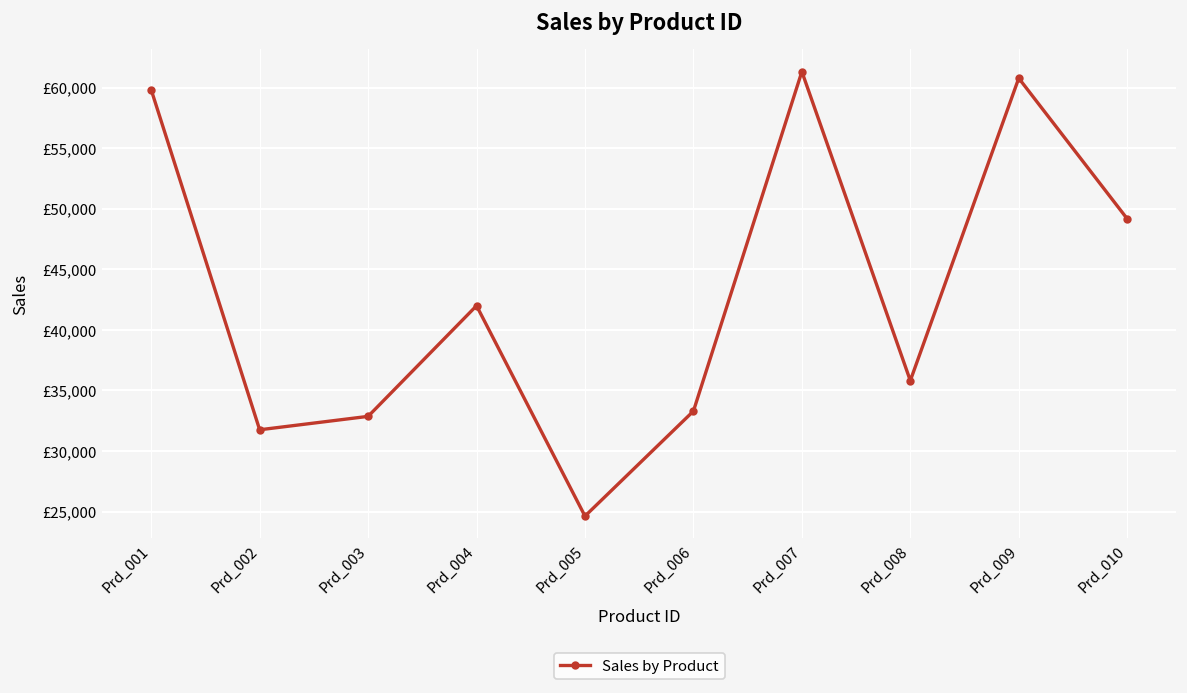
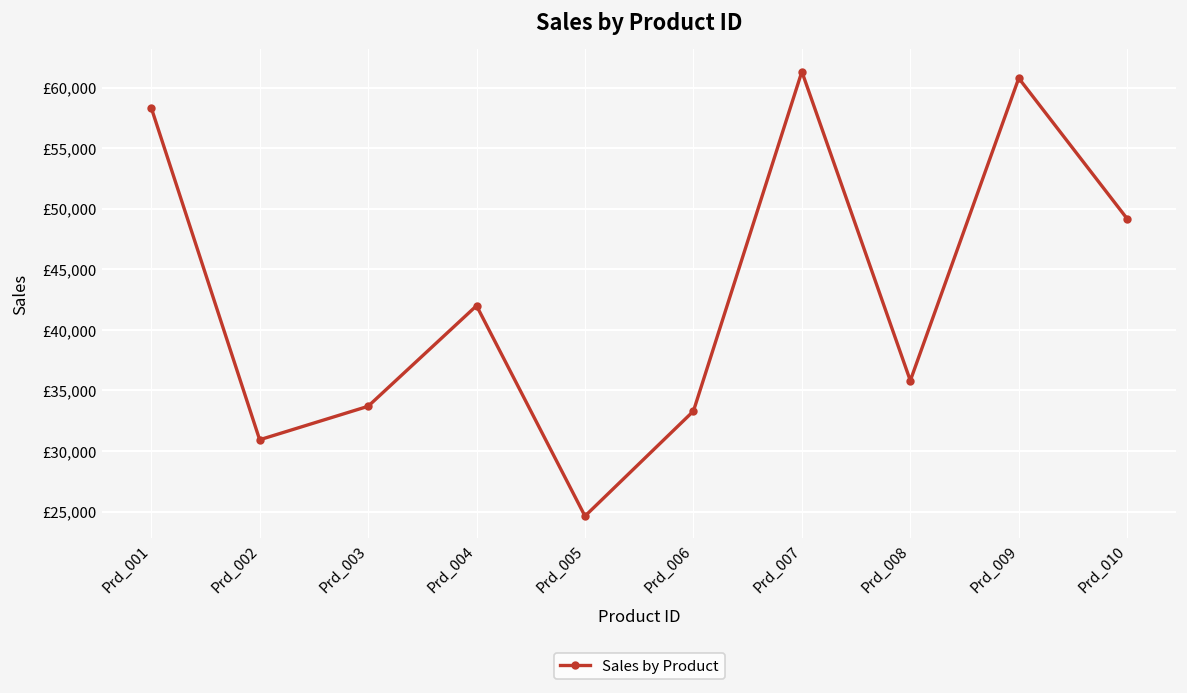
  {
-   "Prd_001": "£59,800",
-   "Prd_002": "£31,800",
-   "Prd_003": "£32,900",
+   "Prd_001": "£58,300",
+   "Prd_002": "£30,900",
+   "Prd_003": "£33,700",
    "Prd_004": "£42,000",
    "Prd_005": "£24,600",
    "Prd_006": "£33,300",
    "Prd_007": "£61,300",
    "Prd_008": "£35,800",
    "Prd_009": "£60,800",
    "Prd_010": "£49,200"
  }
